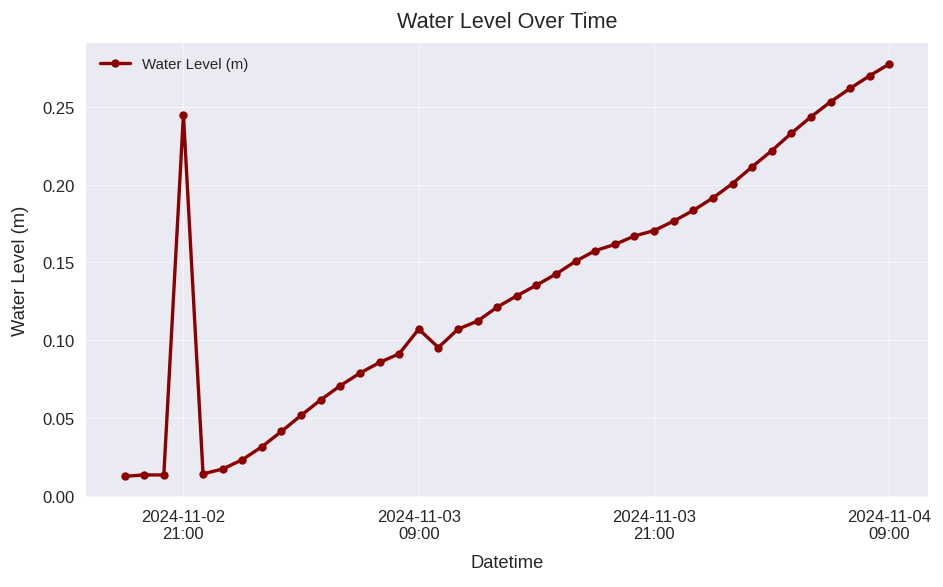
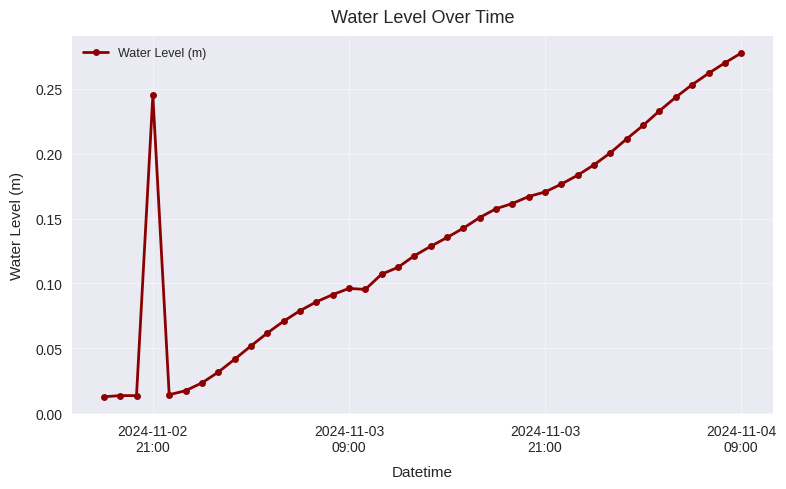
  {
    "2024-11-02 21:00": 0.245,
-   "2024-11-03 09:00": 0.107,
+   "2024-11-03 09:00": 0.096,
    "2024-11-03 21:00": 0.171,
    "2024-11-04 09:00": 0.278
  }
